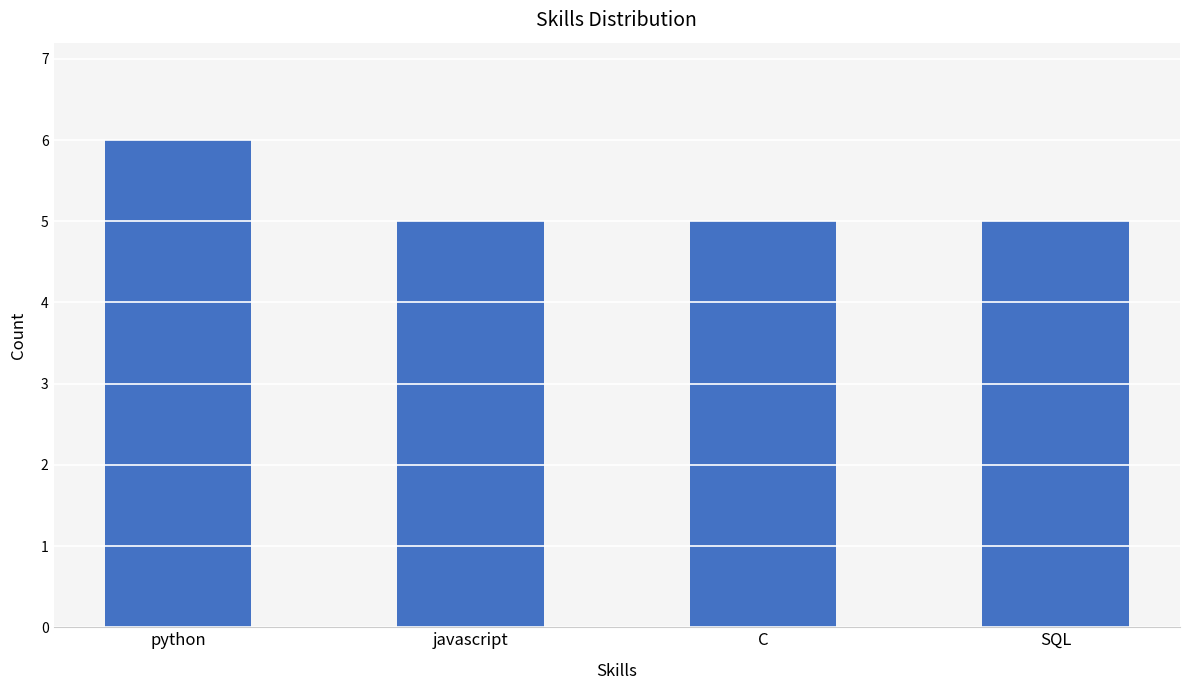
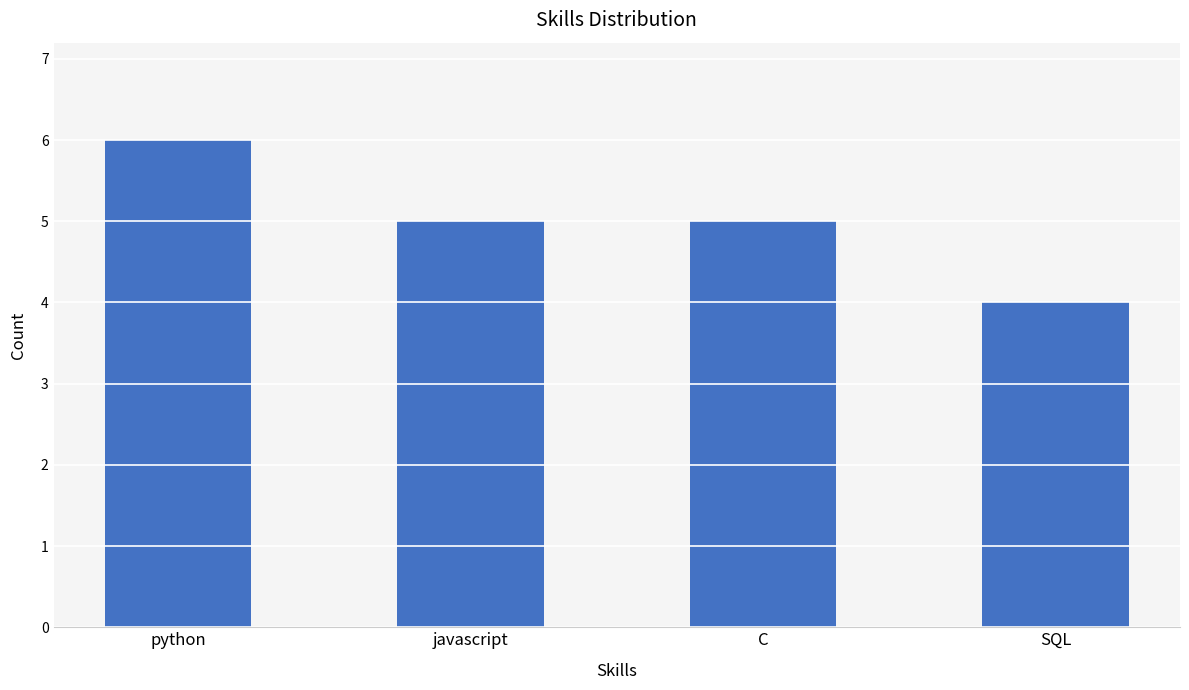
  {
    "python": 6,
    "javascript": 5,
    "C": 5,
-   "SQL": 5
+   "SQL": 4
  }
